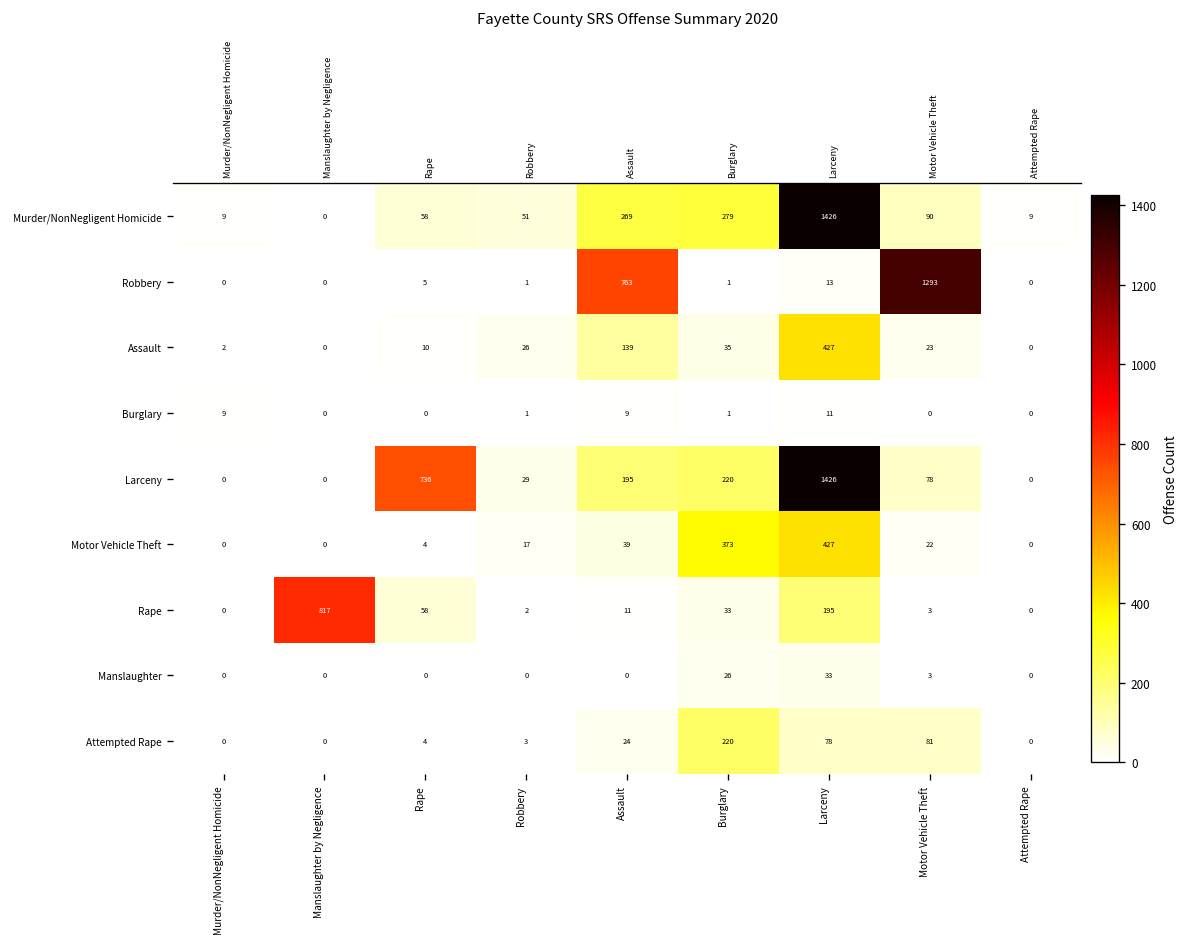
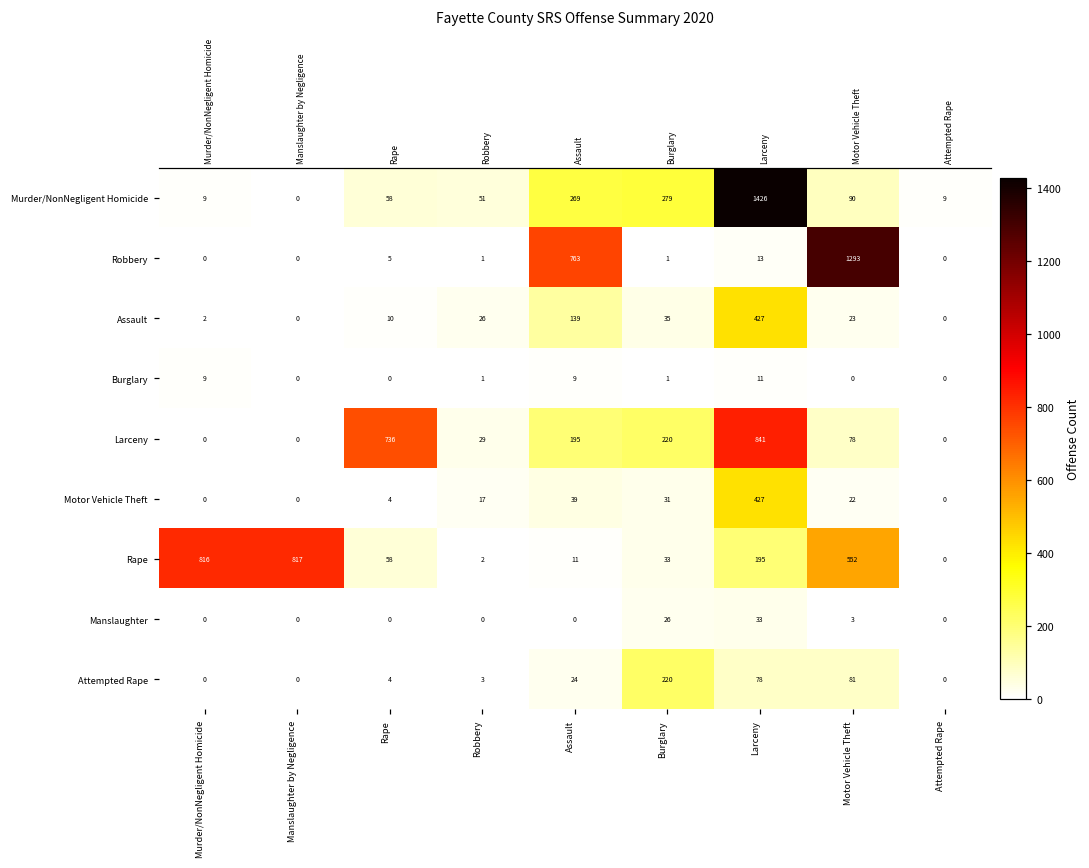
  {
    "Murder/NonNegligent Homicide": {
      "Murder/NonNegligent Homicide": 9,
      "Manslaughter by Negligence": 0,
      "Rape": 58,
      "Robbery": 51,
      "Assault": 269,
      "Burglary": 279,
      "Larceny": 1426,
      "Motor Vehicle Theft": 90,
      "Attempted Rape": 9
    },
    "Robbery": {
      "Murder/NonNegligent Homicide": 0,
      "Manslaughter by Negligence": 0,
      "Rape": 5,
      "Robbery": 1,
      "Assault": 763,
      "Burglary": 1,
      "Larceny": 13,
      "Motor Vehicle Theft": 1293,
      "Attempted Rape": 0
    },
    "Assault": {
      "Murder/NonNegligent Homicide": 2,
      "Manslaughter by Negligence": 0,
      "Rape": 10,
      "Robbery": 26,
      "Assault": 139,
      "Burglary": 35,
      "Larceny": 427,
      "Motor Vehicle Theft": 23,
      "Attempted Rape": 0
    },
    "Burglary": {
      "Murder/NonNegligent Homicide": 9,
      "Manslaughter by Negligence": 0,
      "Rape": 0,
      "Robbery": 1,
      "Assault": 9,
      "Burglary": 1,
      "Larceny": 11,
      "Motor Vehicle Theft": 0,
      "Attempted Rape": 0
    },
    "Larceny": {
      "Murder/NonNegligent Homicide": 0,
      "Manslaughter by Negligence": 0,
      "Rape": 736,
      "Robbery": 29,
      "Assault": 195,
      "Burglary": 220,
-     "Larceny": 1426,
+     "Larceny": 841,
      "Motor Vehicle Theft": 78,
      "Attempted Rape": 0
    },
    "Motor Vehicle Theft": {
      "Murder/NonNegligent Homicide": 0,
      "Manslaughter by Negligence": 0,
      "Rape": 4,
      "Robbery": 17,
      "Assault": 39,
-     "Burglary": 373,
+     "Burglary": 31,
      "Larceny": 427,
      "Motor Vehicle Theft": 22,
      "Attempted Rape": 0
    },
    "Rape": {
-     "Murder/NonNegligent Homicide": 0,
+     "Murder/NonNegligent Homicide": 816,
      "Manslaughter by Negligence": 817,
      "Rape": 58,
      "Robbery": 2,
      "Assault": 11,
      "Burglary": 33,
      "Larceny": 195,
-     "Motor Vehicle Theft": 3,
+     "Motor Vehicle Theft": 552,
      "Attempted Rape": 0
    },
    "Manslaughter": {
      "Murder/NonNegligent Homicide": 0,
      "Manslaughter by Negligence": 0,
      "Rape": 0,
      "Robbery": 0,
      "Assault": 0,
      "Burglary": 26,
      "Larceny": 33,
      "Motor Vehicle Theft": 3,
      "Attempted Rape": 0
    },
    "Attempted Rape": {
      "Murder/NonNegligent Homicide": 0,
      "Manslaughter by Negligence": 0,
      "Rape": 4,
      "Robbery": 3,
      "Assault": 24,
      "Burglary": 220,
      "Larceny": 78,
      "Motor Vehicle Theft": 81,
      "Attempted Rape": 0
    }
  }
